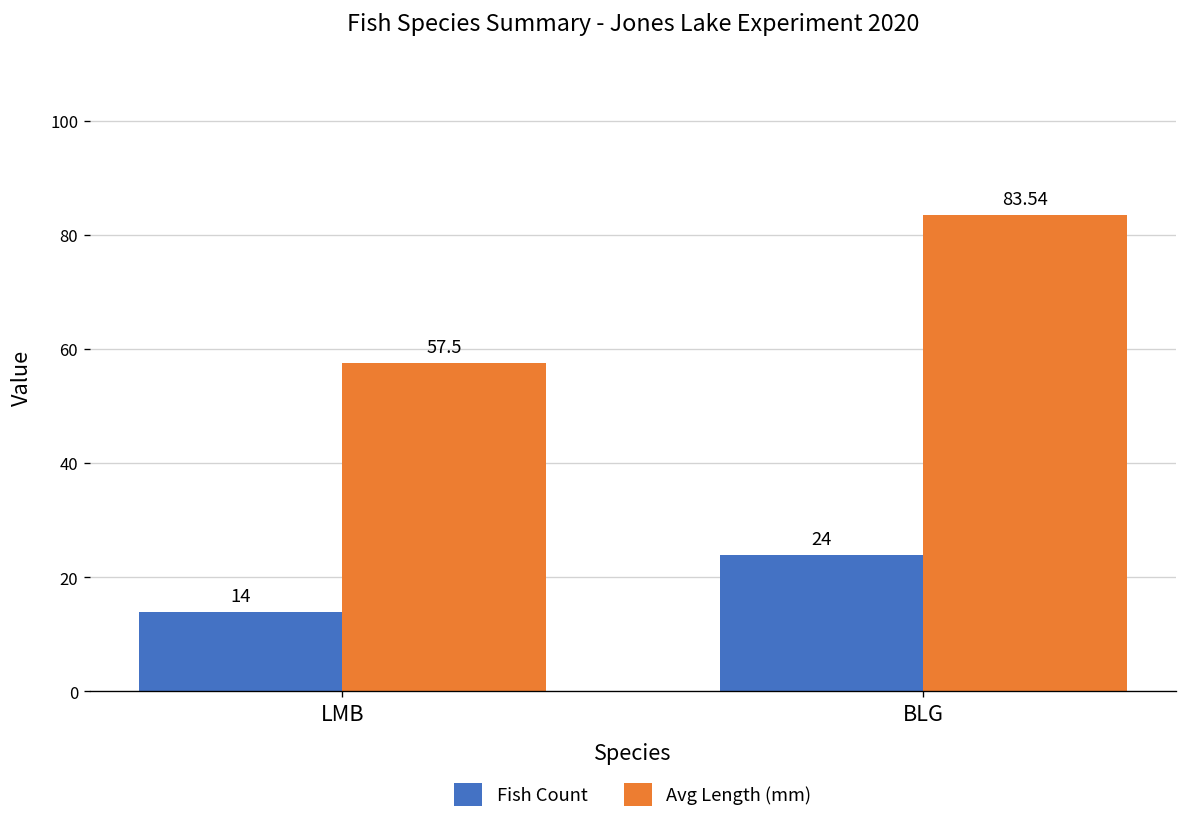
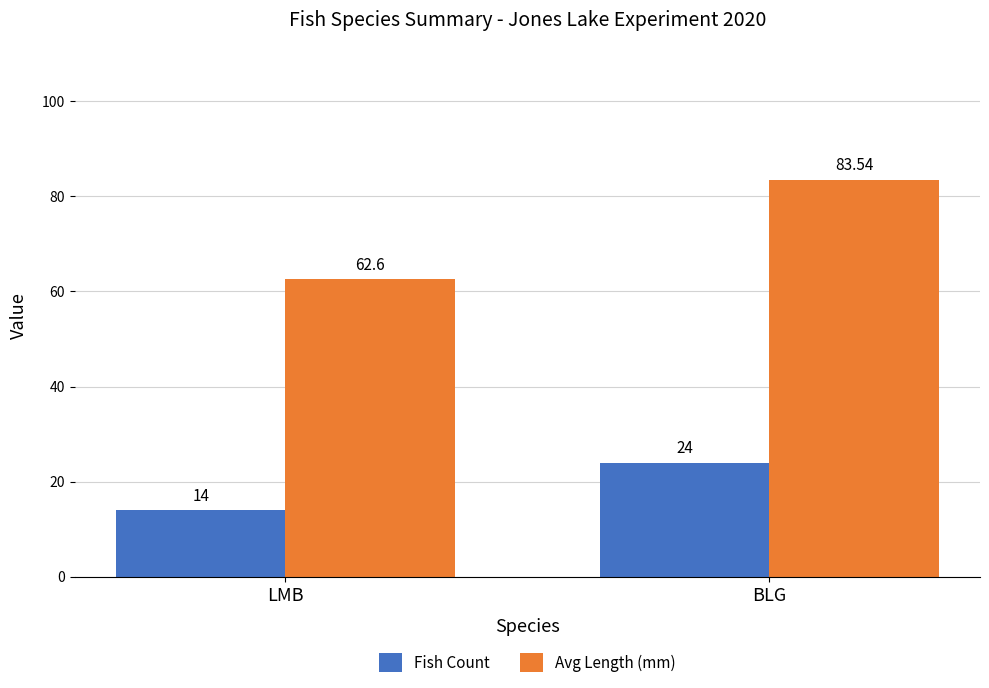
  {
    "Fish Count": {
      "LMB": 14,
      "BLG": 24
    },
    "Avg Length (mm)": {
-     "LMB": 57.5,
+     "LMB": 62.6,
      "BLG": 83.54
    }
  }
